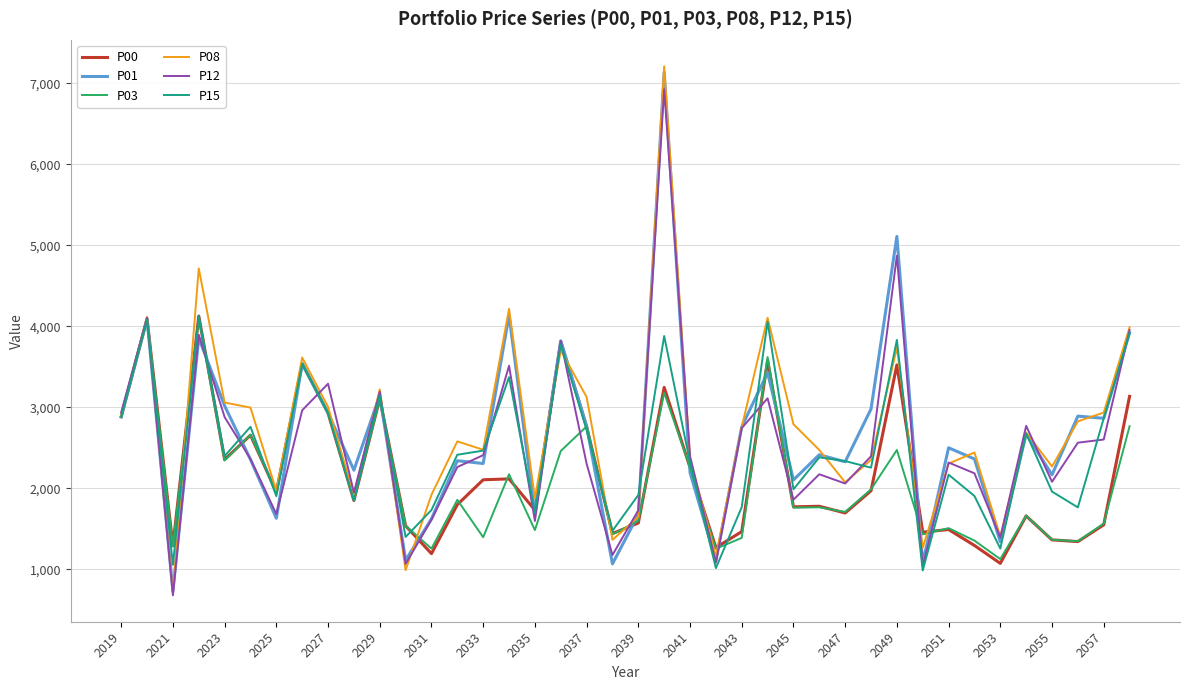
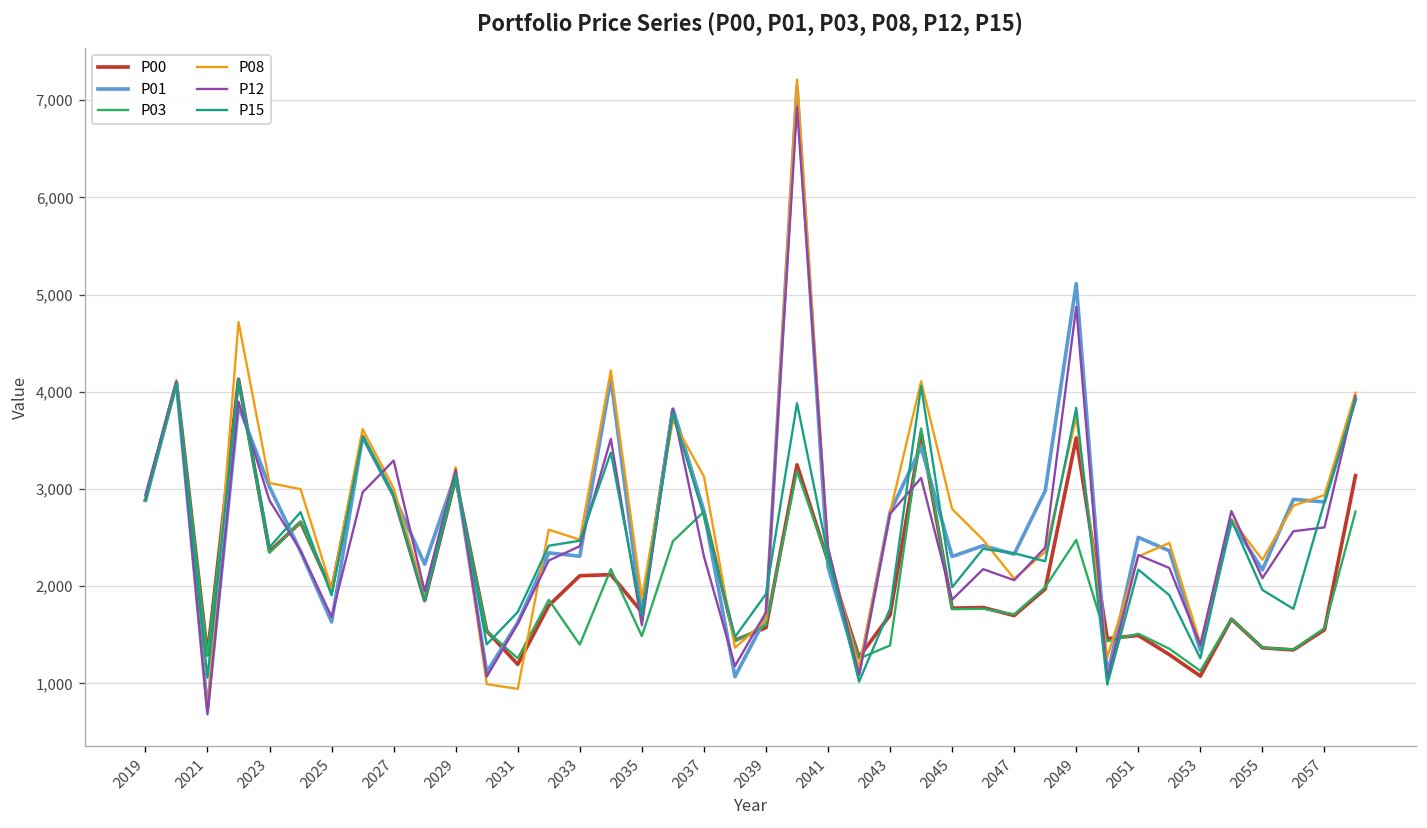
  {
    "P00": {
      "2031": "1,200",
      "2033": "2,100",
      "2035": "1,700",
-     "2043": "1,500",
+     "2043": "1,700",
      "2049": "3,500",
      "2053": "1,100"
    },
    "P01": {
      "2023": "3,000",
      "2025": "1,600",
      "2033": "2,300",
      "2041": "2,200",
-     "2045": "2,100",
+     "2045": "2,300",
      "2049": "5,100",
      "2051": "2,500",
      "2053": "1,300",
      "2055": "2,200"
    },
    "P08": {
      "2023": "3,100",
      "2027": "3,000",
-     "2031": "1,900",
+     "2031": "900",
      "2035": "1,900",
      "2037": "3,100",
      "2045": "2,800",
      "2049": "3,700",
      "2055": "2,300",
      "2057": "2,900"
    },
    "P12": {
      "2021": "700",
      "2023": "2,900",
      "2025": "1,700",
      "2027": "3,300",
      "2033": "2,400",
      "2035": "1,600",
      "2037": "2,300",
      "2039": "1,700",
      "2045": "1,900",
      "2049": "4,900",
      "2055": "2,100",
      "2057": "2,600"
    }
  }
